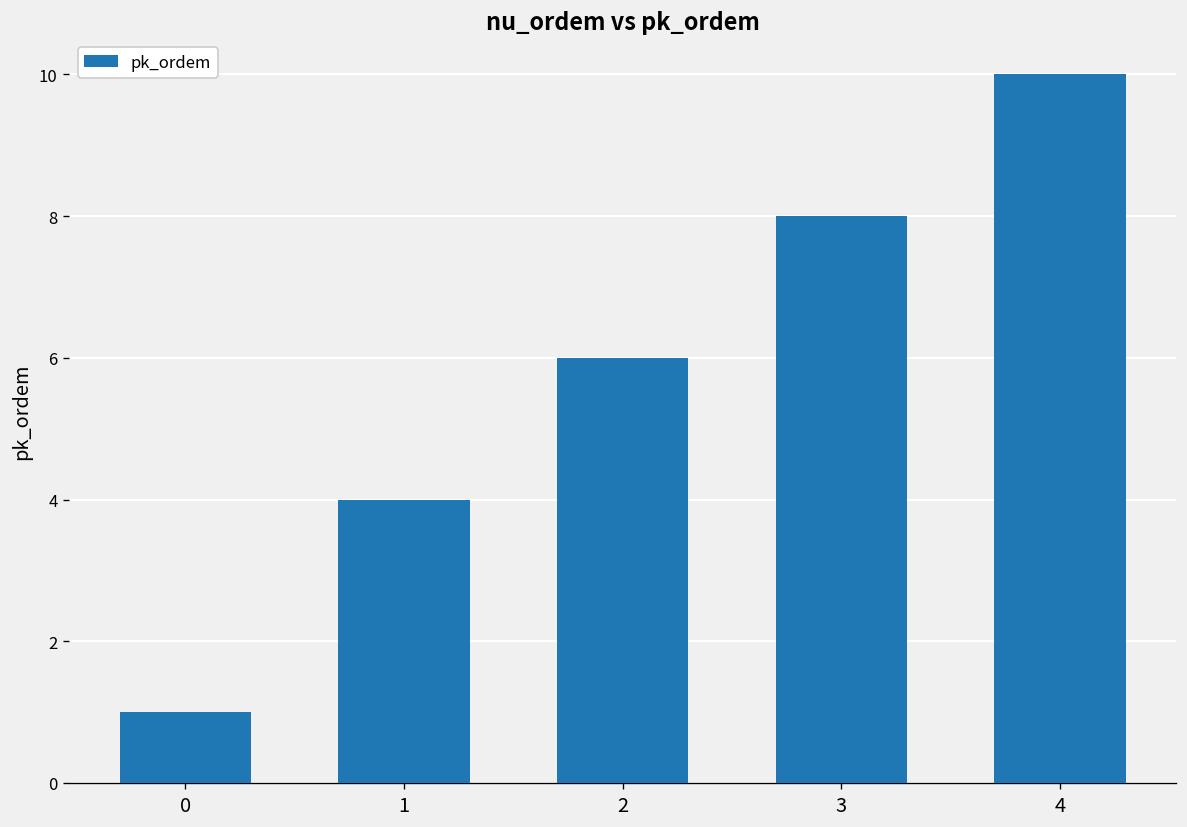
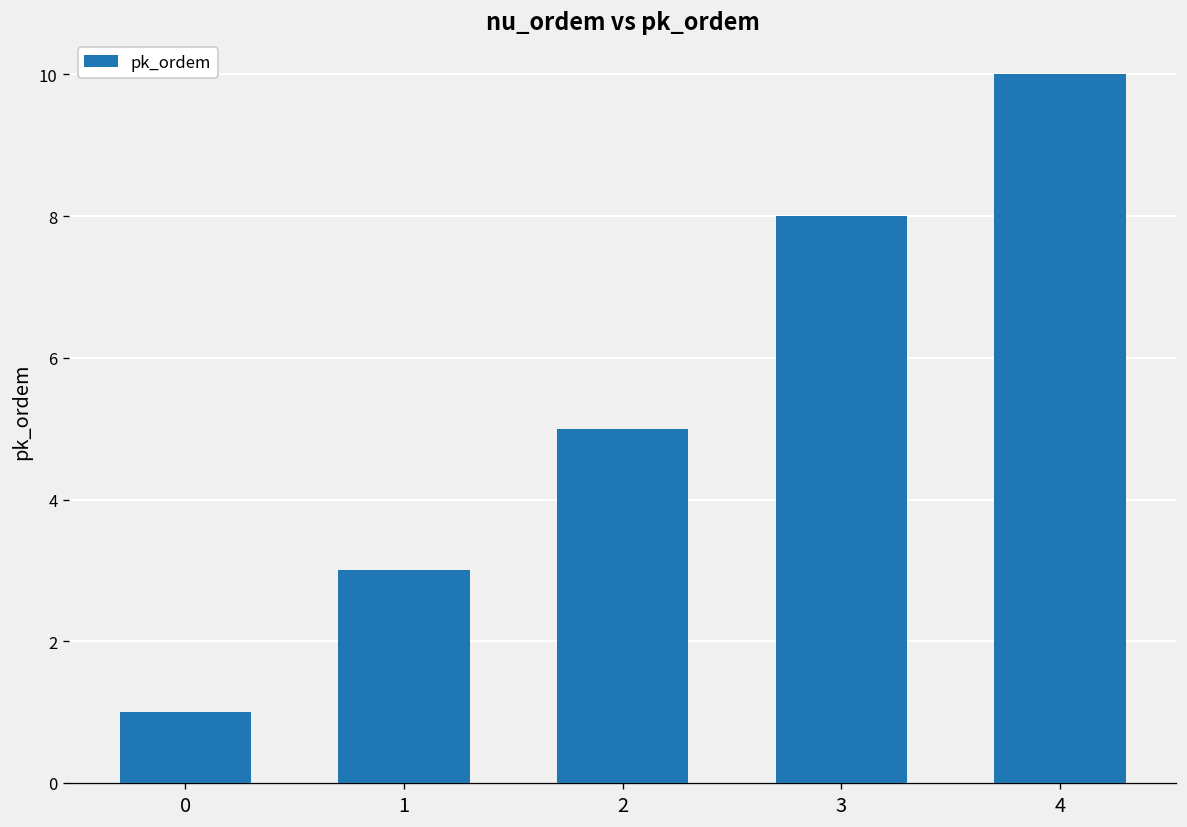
  {
    "0": 1,
-   "1": 4,
-   "2": 6,
+   "1": 3,
+   "2": 5,
    "3": 8,
    "4": 10
  }
